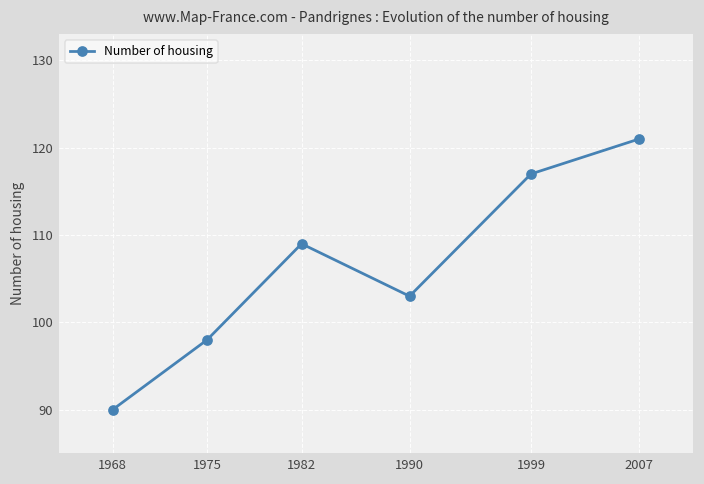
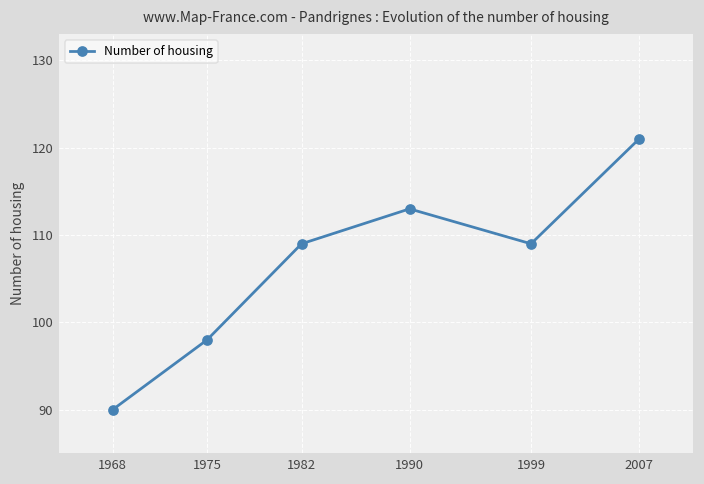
  {
    "1968": 90,
    "1975": 98,
    "1982": 109,
-   "1990": 103,
-   "1999": 117,
+   "1990": 113,
+   "1999": 109,
    "2007": 121
  }
